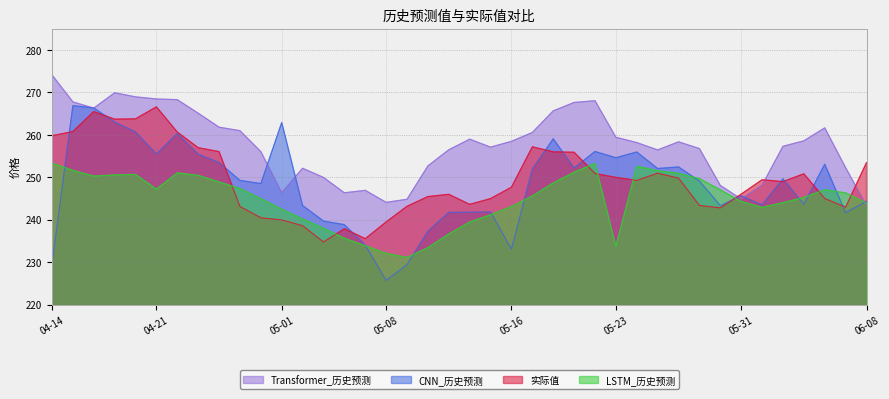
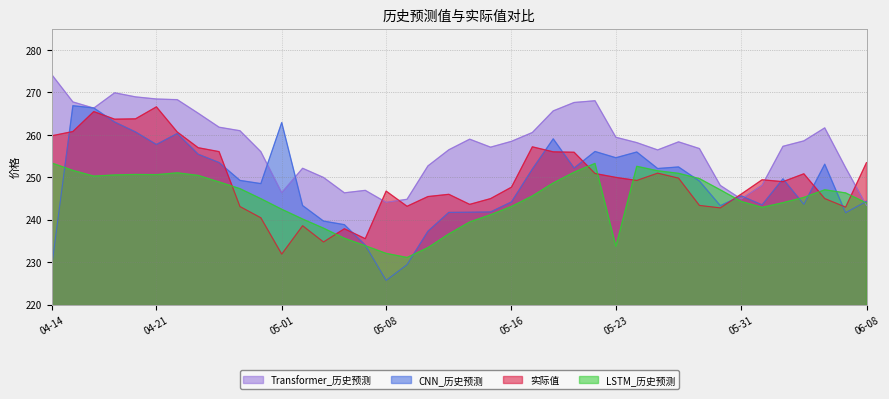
  {
    "Transformer_历史预测": {
      "04-14": 274,
      "04-21": 268,
      "05-01": 246,
      "05-08": 244,
      "05-16": 258,
      "05-23": 259
    },
    "CNN_历史预测": {
      "04-14": 230,
-     "04-21": 256,
+     "04-21": 258,
      "05-01": 263,
      "05-08": 226,
-     "05-16": 233,
+     "05-16": 244,
      "05-23": 255
    },
    "实际值": {
      "04-14": 260,
      "04-21": 267,
-     "05-01": 240,
-     "05-08": 240,
+     "05-01": 232,
+     "05-08": 247,
      "05-16": 248,
      "05-23": 250,
      "06-08": 253
    },
    "LSTM_历史预测": {
      "04-14": 253,
-     "04-21": 247,
+     "04-21": 251,
      "05-01": 243,
      "05-08": 232,
      "05-16": 243,
      "05-23": 234
    }
  }
